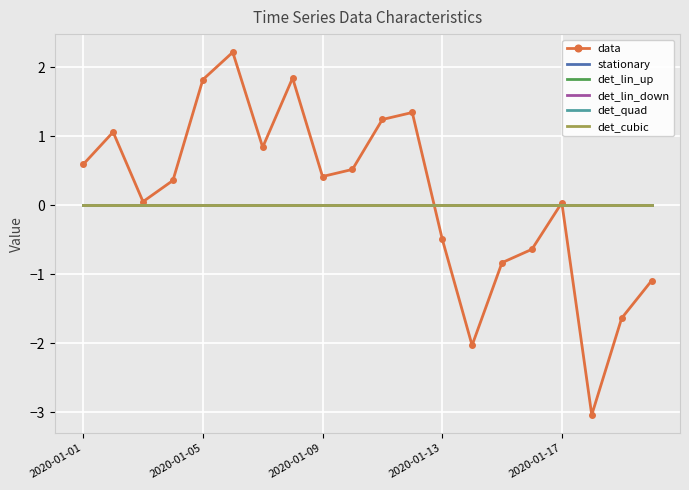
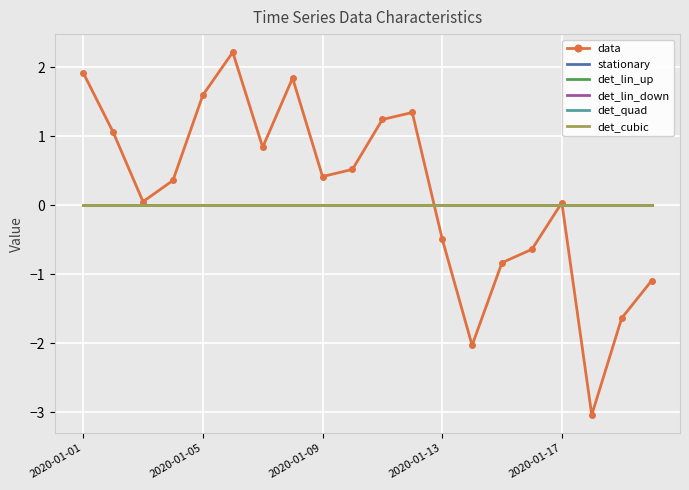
  {
    "data": {
-     "2020-01-01": 0.6,
-     "2020-01-05": 1.8,
+     "2020-01-01": 1.9,
+     "2020-01-05": 1.6,
      "2020-01-09": 0.4,
      "2020-01-13": -0.5
    },
    "det_cubic": {
      "2020-01-01": 0.0,
      "2020-01-05": 0.0,
      "2020-01-09": 0.0,
      "2020-01-13": 0.0
    }
  }
